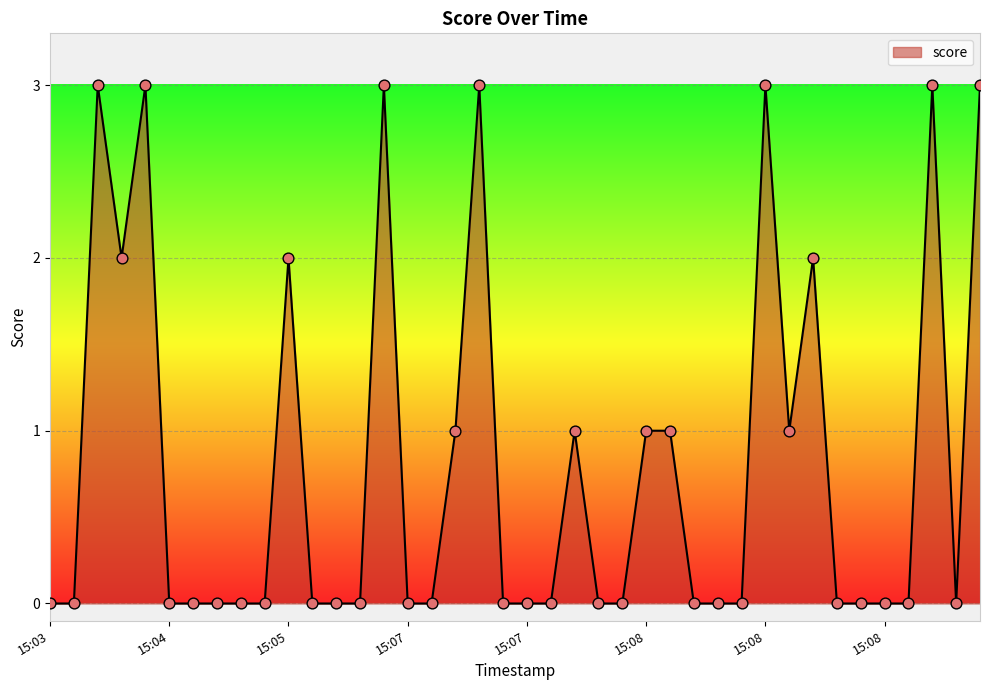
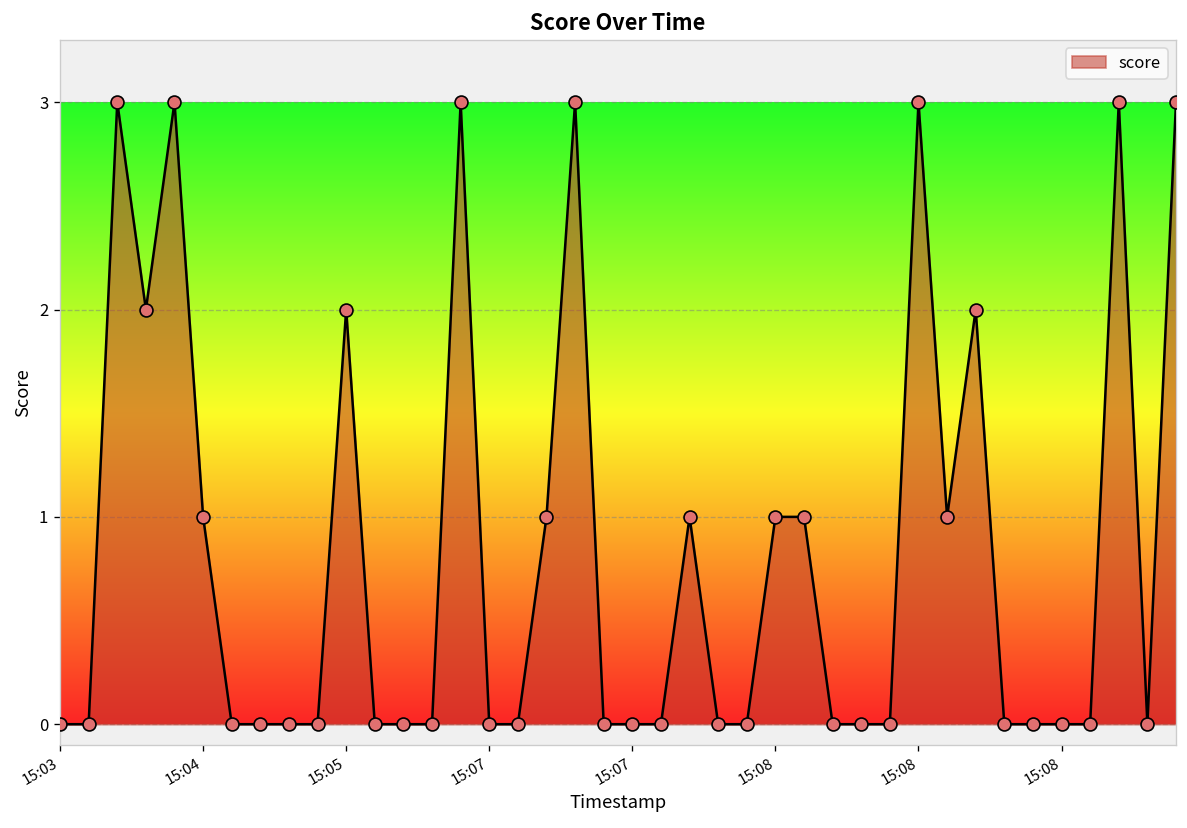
  {
    "15:03": 0,
-   "15:04": 0,
+   "15:04": 1,
    "15:05": 2
  }
